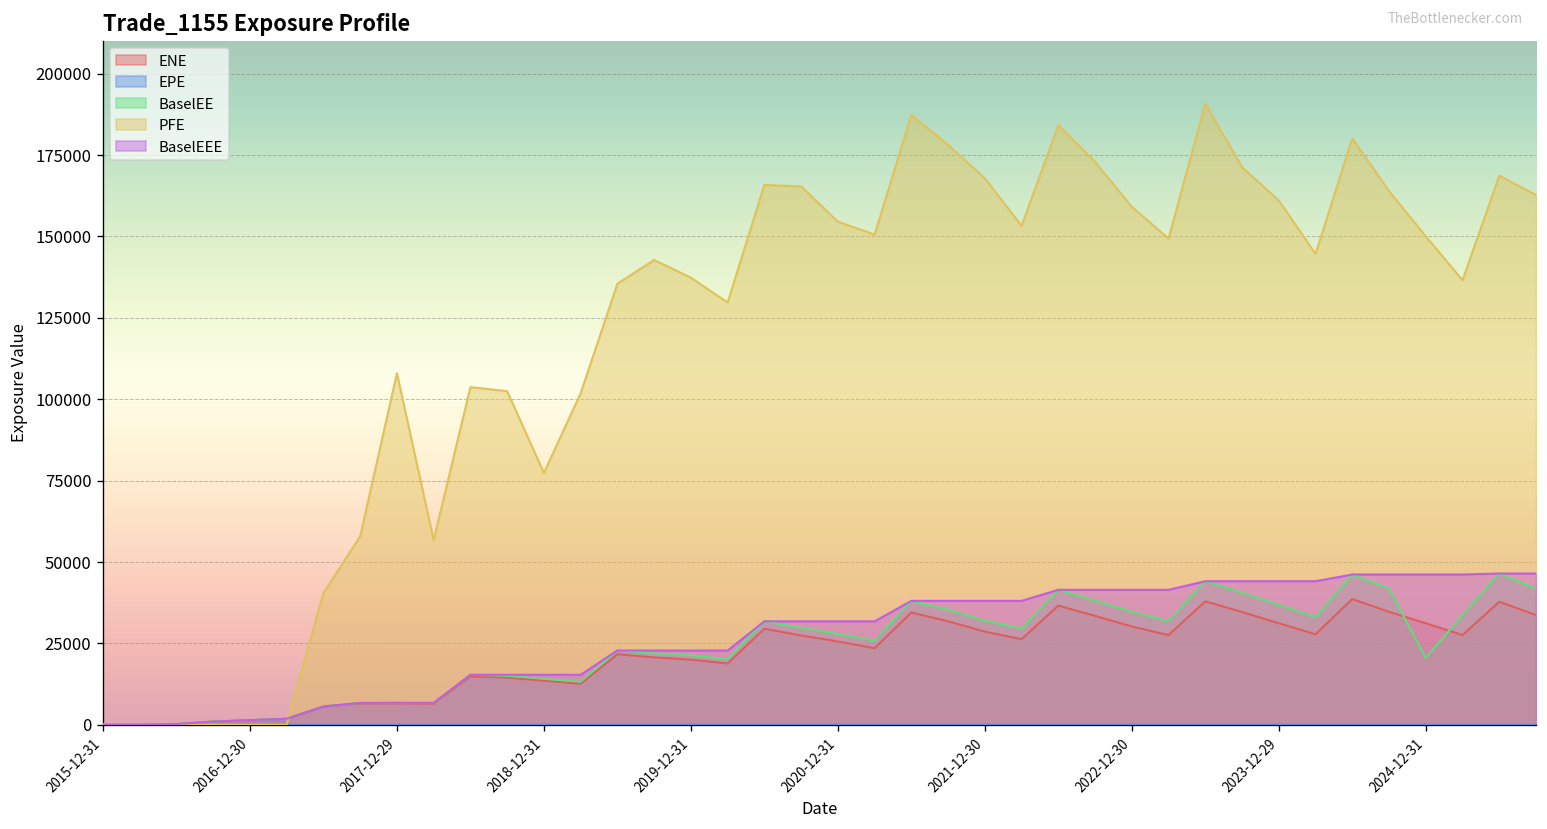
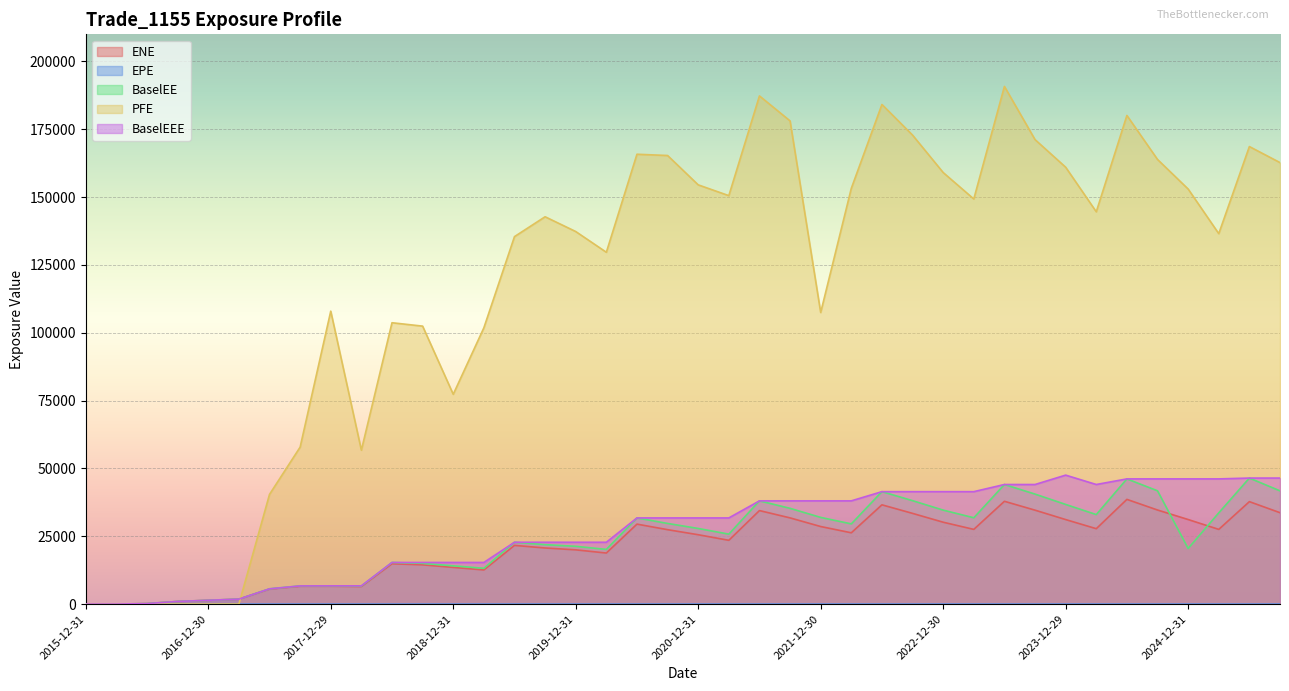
  {
    "ENE": {
      "2019-12-31": 20000,
      "2020-12-31": 26000,
      "2021-12-30": 29000,
      "2022-12-30": 30000,
      "2023-12-29": 31000,
      "2024-12-31": 31000
    },
    "EPE": {
      "2017-12-29": 0,
      "2018-12-31": 0,
      "2019-12-31": 0,
      "2020-12-31": 0,
      "2021-12-30": 0,
      "2022-12-30": 0,
      "2023-12-29": 0,
      "2024-12-31": 0
    },
    "BaselEE": {
      "2019-12-31": 21000,
      "2020-12-31": 28000,
      "2021-12-30": 32000,
      "2022-12-30": 35000,
      "2023-12-29": 37000,
      "2024-12-31": 21000
    },
    "PFE": {
      "2017-12-29": 108000,
      "2018-12-31": 77000,
      "2019-12-31": 137000,
      "2020-12-31": 155000,
-     "2021-12-30": 168000,
+     "2021-12-30": 107000,
      "2022-12-30": 159000,
      "2023-12-29": 161000,
-     "2024-12-31": 150000
+     "2024-12-31": 153000
    },
    "BaselEEE": {
      "2018-12-31": 15000,
      "2019-12-31": 23000,
      "2020-12-31": 32000,
      "2021-12-30": 38000,
      "2022-12-30": 41000,
-     "2023-12-29": 44000,
+     "2023-12-29": 48000,
      "2024-12-31": 46000
    }
  }
